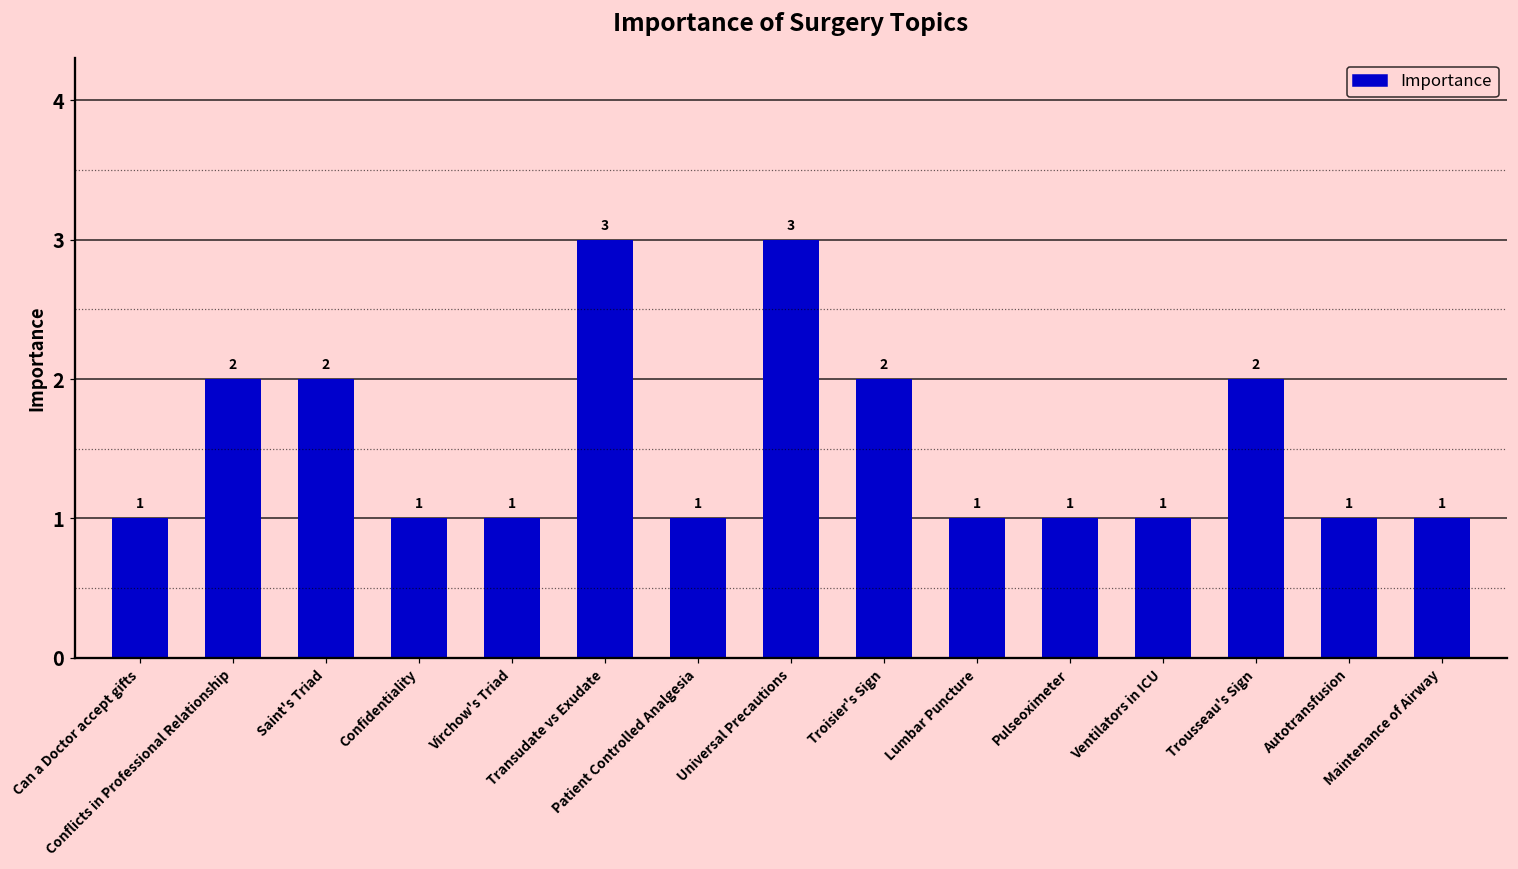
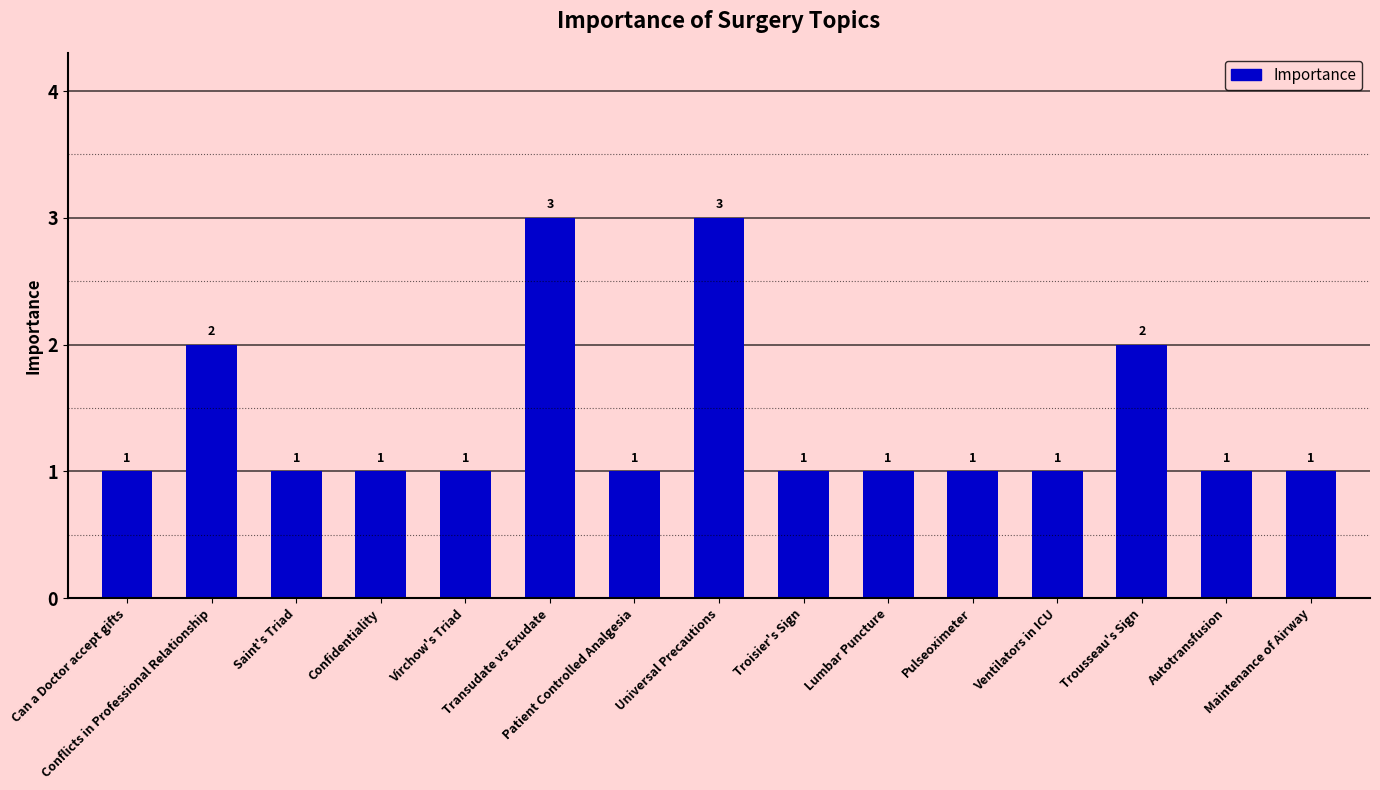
  {
    "Can a Doctor accept gifts": 1,
    "Conflicts in Professional Relationship": 2,
-   "Saint's Triad": 2,
+   "Saint's Triad": 1,
    "Confidentiality": 1,
    "Virchow's Triad": 1,
    "Transudate vs Exudate": 3,
    "Patient Controlled Analgesia": 1,
    "Universal Precautions": 3,
-   "Troisier's Sign": 2,
+   "Troisier's Sign": 1,
    "Lumbar Puncture": 1,
    "Pulseoximeter": 1,
    "Ventilators in ICU": 1,
    "Trousseau's Sign": 2,
    "Autotransfusion": 1,
    "Maintenance of Airway": 1
  }
